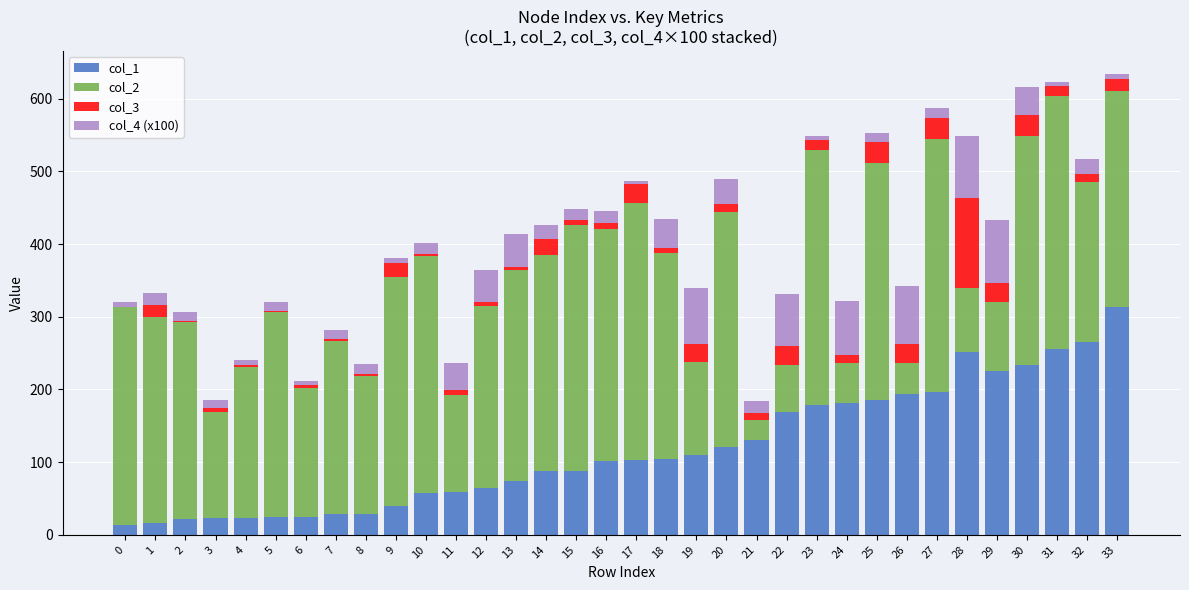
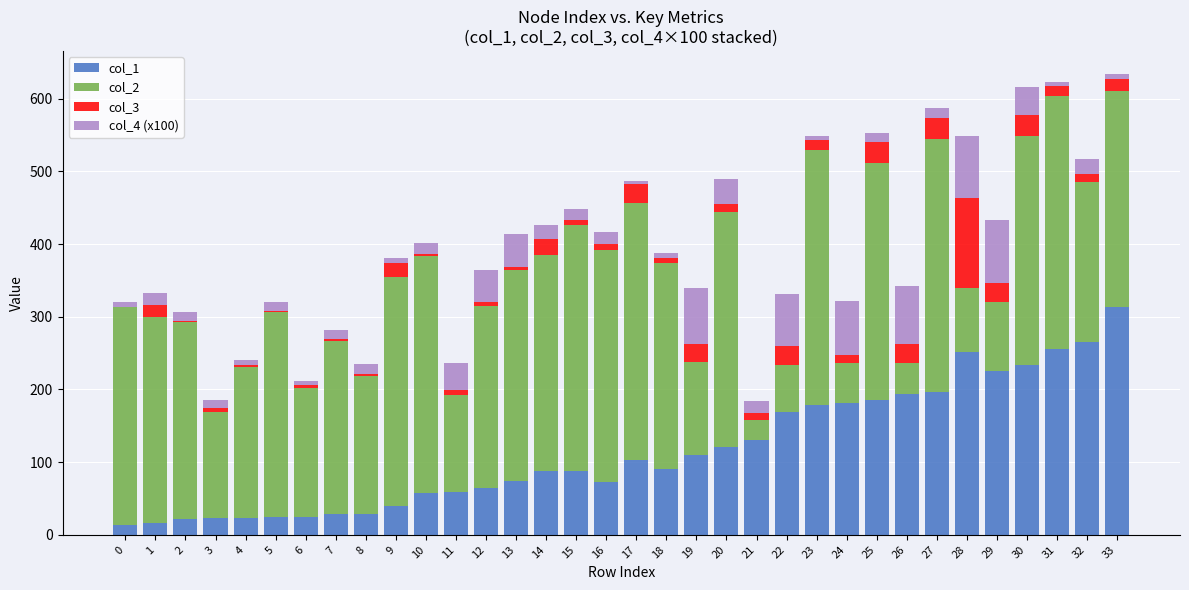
  {
    "col_1": {
      "0": 10,
      "1": 20,
      "2": 20,
      "3": 20,
      "4": 20,
      "5": 20,
      "6": 30,
      "7": 30,
      "8": 30,
      "9": 40,
      "10": 60,
      "11": 60,
      "12": 70,
      "13": 70,
      "14": 90,
      "15": 90,
-     "16": 100,
+     "16": 70,
      "17": 100,
-     "18": 100,
+     "18": 90,
      "19": 110,
      "20": 120,
      "21": 130,
      "22": 170,
      "23": 180,
      "24": 180,
      "25": 190,
      "26": 190,
      "27": 200,
      "28": 250,
      "29": 230,
      "30": 230,
      "31": 260,
      "32": 270,
      "33": 310
    },
    "col_2": {
      "0": 300,
      "1": 280,
      "2": 270,
      "3": 150,
      "4": 210,
      "5": 280,
      "6": 180,
      "7": 240,
      "8": 190,
      "9": 320,
      "10": 330,
      "11": 130,
      "12": 250,
      "13": 290,
      "14": 300,
      "15": 340,
      "16": 320,
      "17": 350,
      "18": 280,
      "19": 130,
      "20": 320,
      "21": 30,
      "22": 70,
      "23": 350,
      "24": 60,
      "25": 330,
      "26": 40,
      "27": 350,
      "28": 90,
      "29": 100,
      "30": 320,
      "31": 350,
      "32": 220,
      "33": 300
    },
    "col_3": {
      "1": 20,
      "3": 10,
      "6": 0,
      "9": 20,
      "11": 10,
      "12": 10,
      "13": 0,
      "14": 20,
      "15": 10,
      "16": 10,
      "17": 30,
      "18": 10,
      "19": 30,
      "20": 10,
      "21": 10,
      "22": 30,
      "23": 10,
      "24": 10,
      "25": 30,
      "26": 30,
      "27": 30,
      "28": 130,
      "29": 30,
      "30": 30,
      "31": 10,
      "32": 10,
      "33": 20
    },
    "col_4 (x100)": {
      "0": 10,
      "1": 20,
      "2": 10,
      "3": 10,
      "4": 10,
      "5": 10,
      "6": 10,
      "7": 10,
      "8": 10,
      "9": 10,
      "10": 10,
      "11": 40,
      "12": 40,
      "13": 40,
      "14": 20,
      "15": 20,
      "16": 20,
      "17": 10,
-     "18": 40,
+     "18": 10,
      "19": 80,
      "20": 30,
      "21": 20,
      "22": 70,
      "23": 10,
      "24": 70,
      "25": 10,
      "26": 80,
      "27": 10,
      "28": 90,
      "29": 90,
      "30": 40,
      "31": 10,
      "32": 20,
      "33": 10
    }
  }
